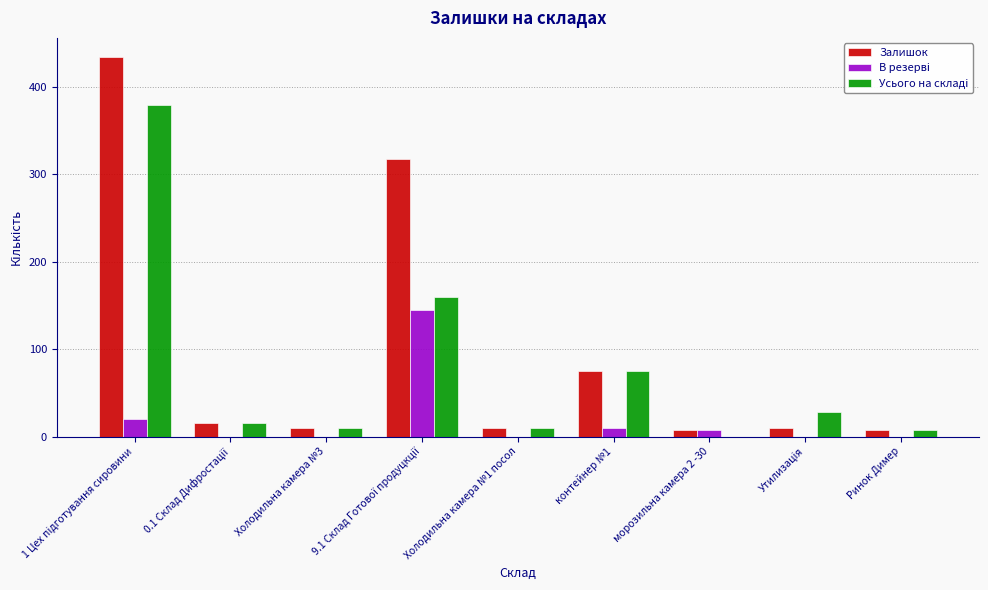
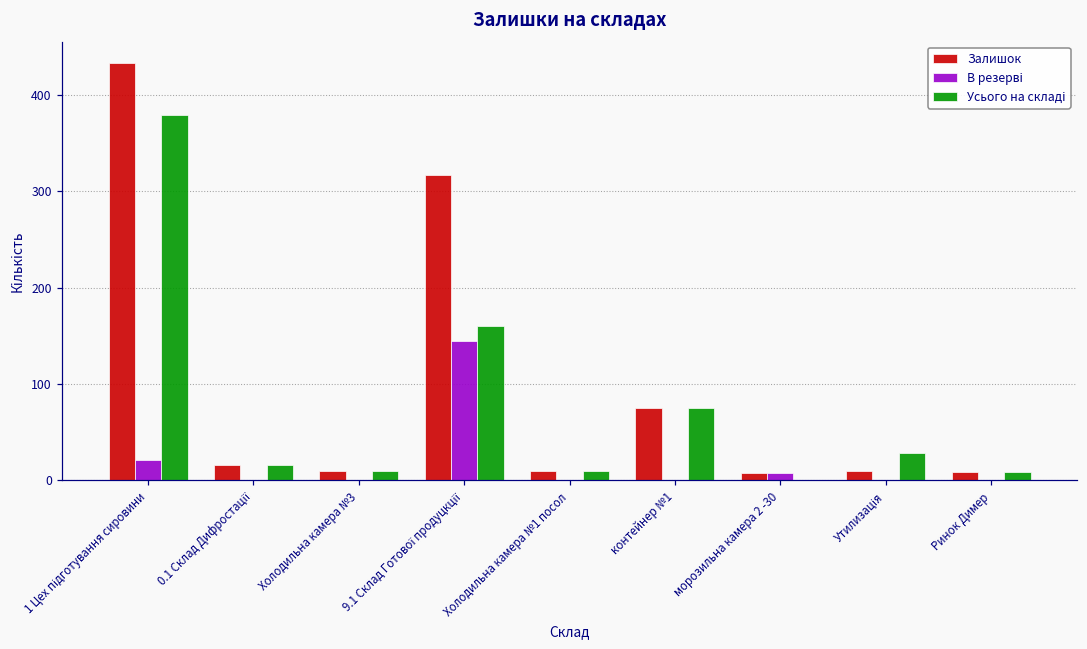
  {
    "Залишок": {
      "1 Цех підготування сировини": 430,
      "0.1 Склад Дифростації": 20,
      "Холодильна камера №3": 10,
      "9.1 Склад Готової продуцкції": 320,
      "Холодильна камера №1 посол": 10,
      "контейнер №1": 80,
      "морозильна камера 2 -30": 10,
      "Утилизація": 10,
      "Ринок Димер": 10
    },
    "В резерві": {
      "1 Цех підготування сировини": 20,
      "0.1 Склад Дифростації": 0,
      "Холодильна камера №3": 0,
      "9.1 Склад Готової продуцкції": 150,
      "Холодильна камера №1 посол": 0,
-     "контейнер №1": 10,
+     "контейнер №1": 0,
      "морозильна камера 2 -30": 10,
      "Утилизація": 0,
      "Ринок Димер": 0
    },
    "Усього на складі": {
      "1 Цех підготування сировини": 380,
      "0.1 Склад Дифростації": 20,
      "Холодильна камера №3": 10,
      "9.1 Склад Готової продуцкції": 160,
      "Холодильна камера №1 посол": 10,
      "контейнер №1": 80,
      "морозильна камера 2 -30": 0,
      "Утилизація": 30,
      "Ринок Димер": 10
    }
  }
